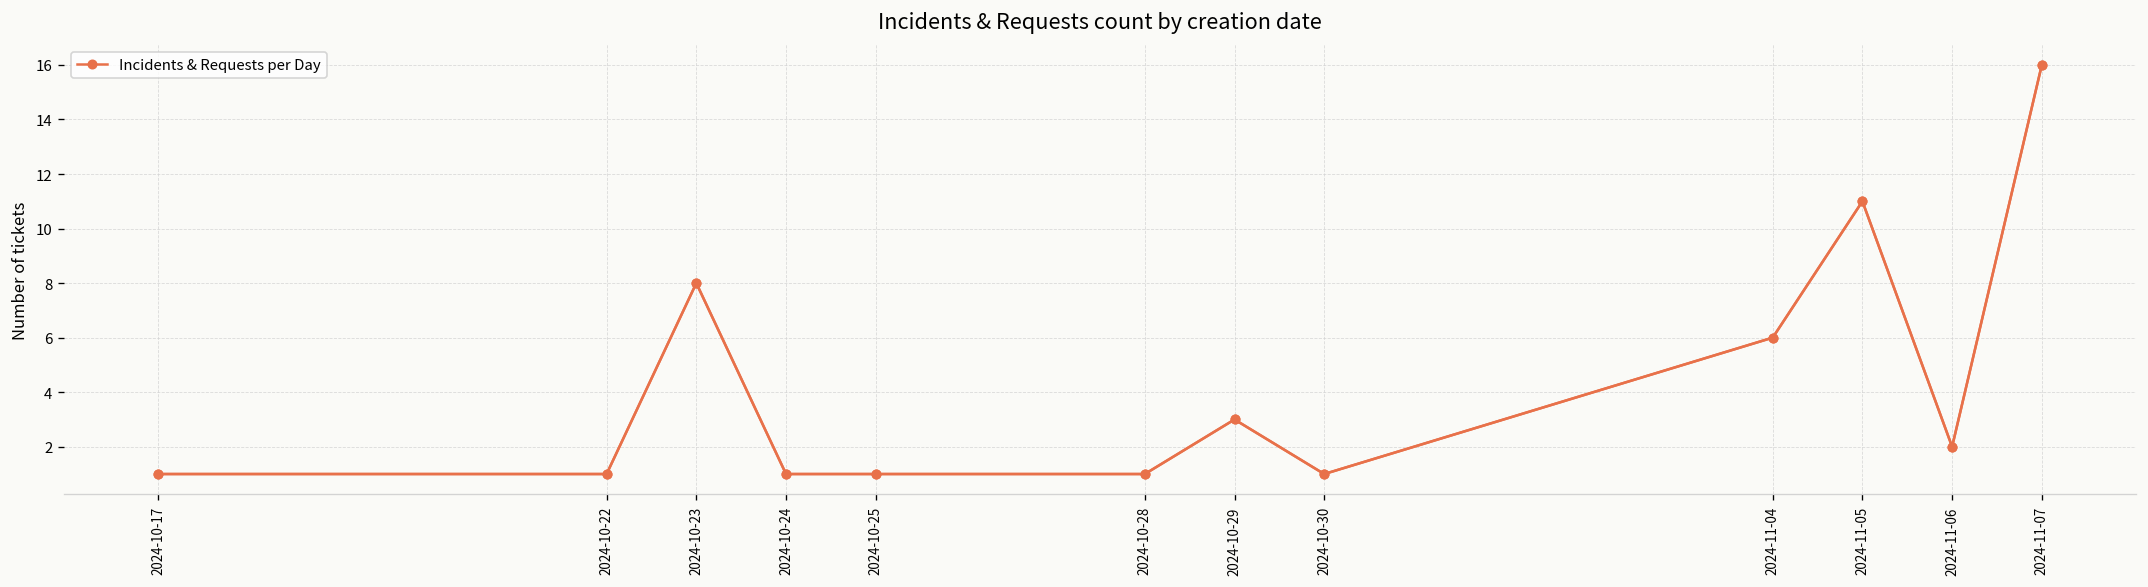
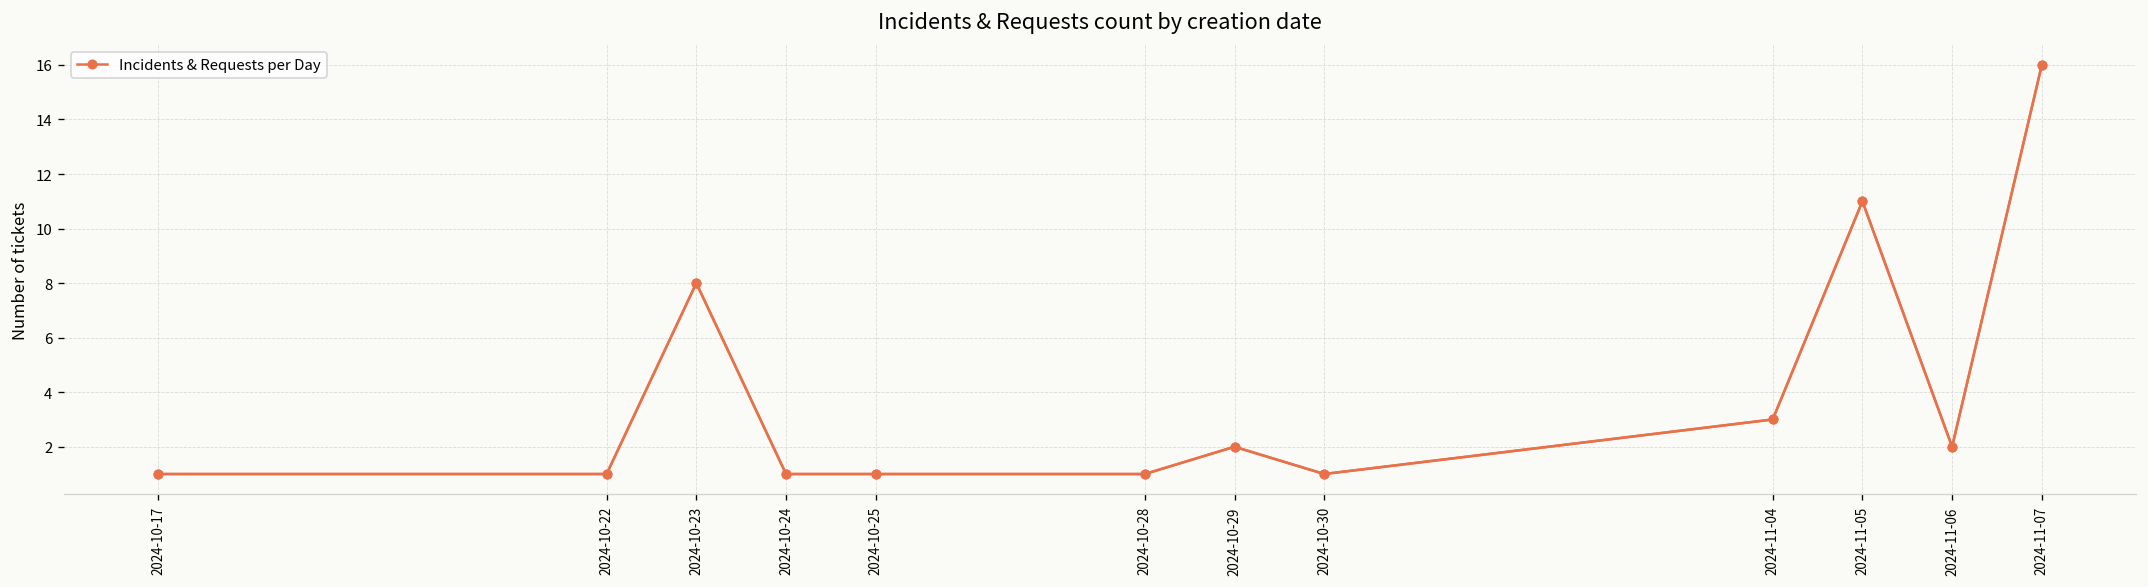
  {
    "2024-10-17": 1,
    "2024-10-22": 1,
    "2024-10-23": 8,
    "2024-10-24": 1,
    "2024-10-25": 1,
    "2024-10-28": 1,
-   "2024-10-29": 3,
+   "2024-10-29": 2,
    "2024-10-30": 1,
-   "2024-11-04": 6,
+   "2024-11-04": 3,
    "2024-11-05": 11,
    "2024-11-06": 2,
    "2024-11-07": 16
  }
